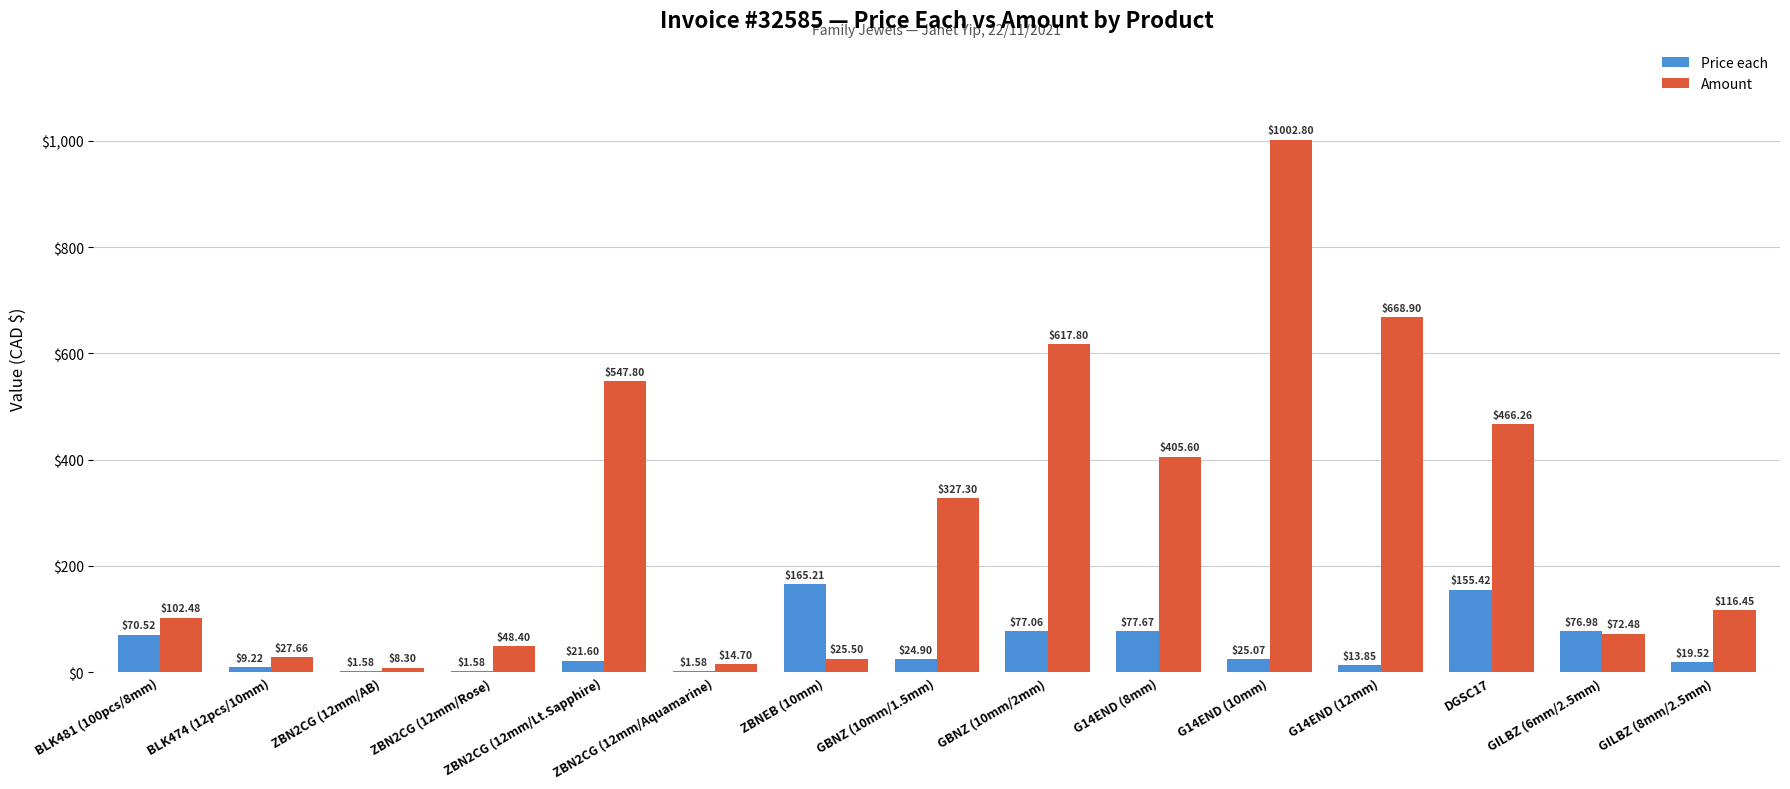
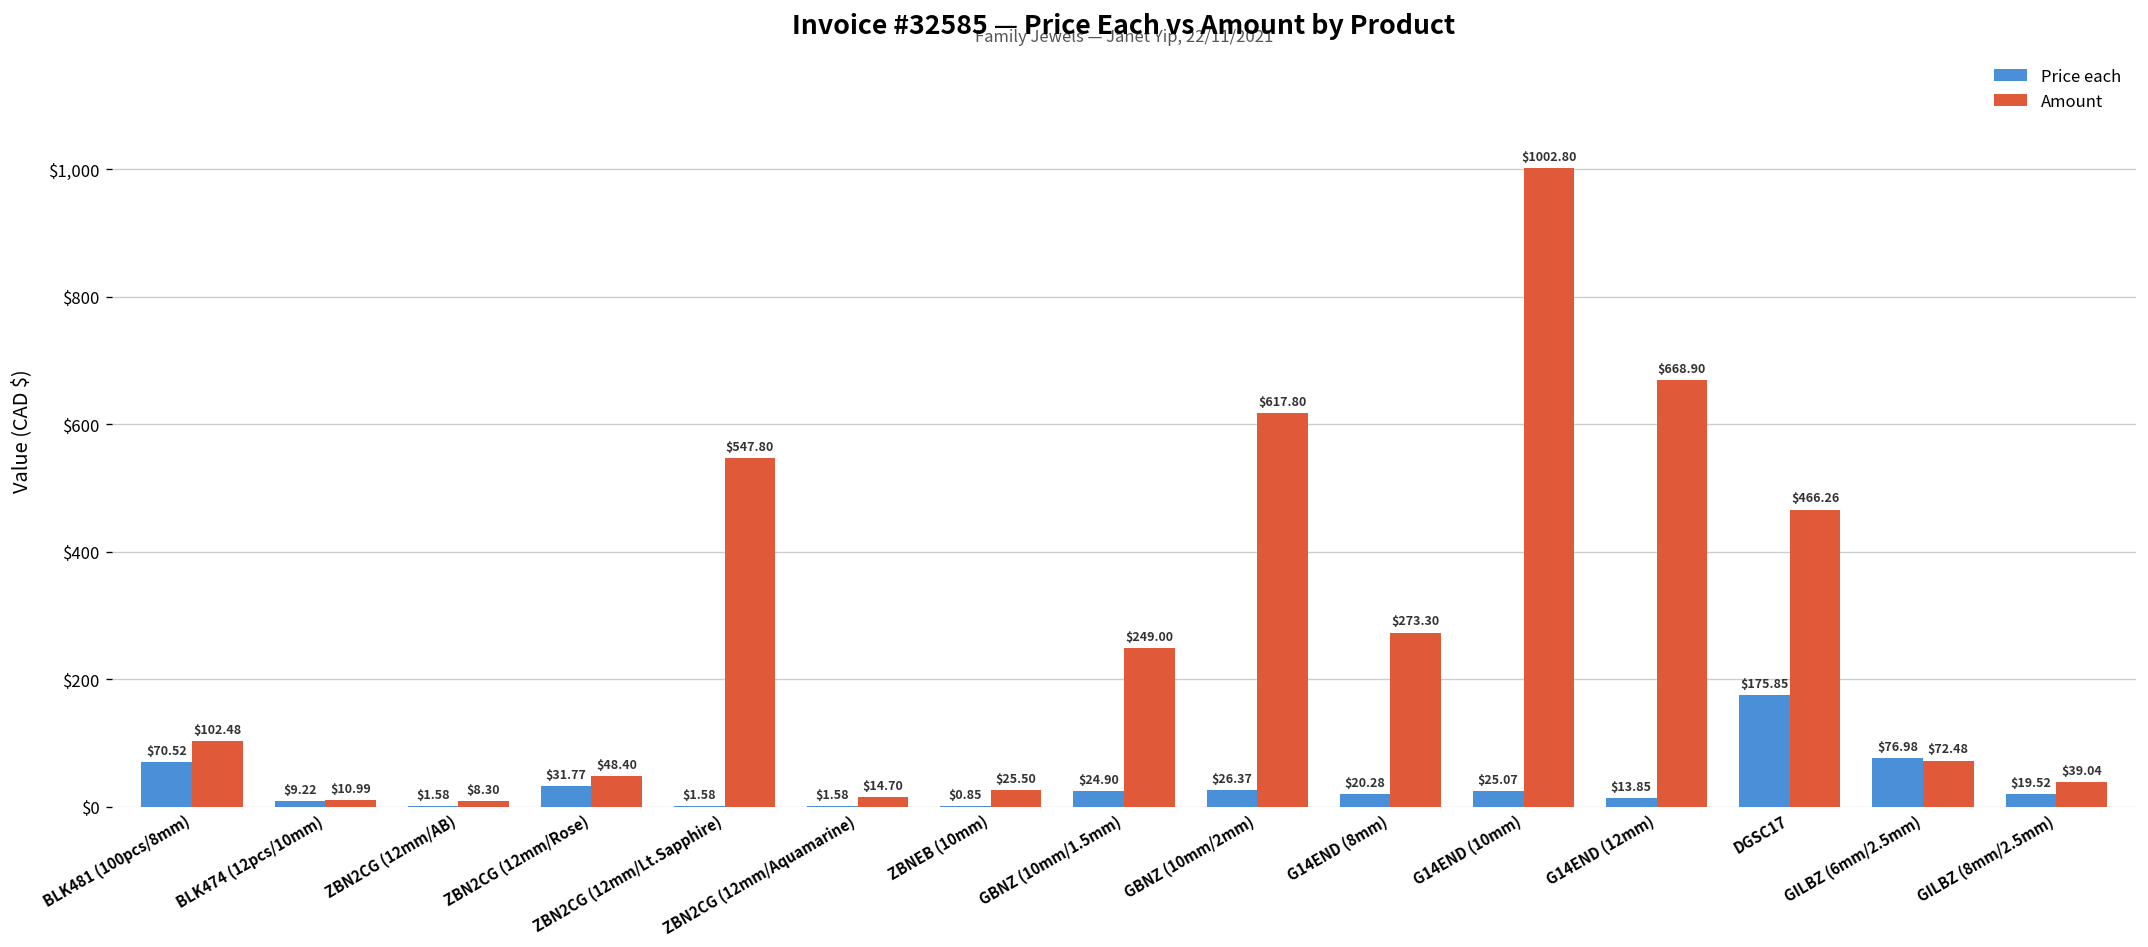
  {
    "Price each": {
      "BLK481 (100pcs/8mm)": "$70.52",
      "BLK474 (12pcs/10mm)": "$9.22",
      "ZBN2CG (12mm/AB)": "$1.58",
-     "ZBN2CG (12mm/Rose)": "$1.58",
-     "ZBN2CG (12mm/Lt.Sapphire)": "$21.60",
+     "ZBN2CG (12mm/Rose)": "$31.77",
+     "ZBN2CG (12mm/Lt.Sapphire)": "$1.58",
      "ZBN2CG (12mm/Aquamarine)": "$1.58",
-     "ZBNEB (10mm)": "$165.21",
+     "ZBNEB (10mm)": "$0.85",
      "GBNZ (10mm/1.5mm)": "$24.90",
-     "GBNZ (10mm/2mm)": "$77.06",
-     "G14END (8mm)": "$77.67",
+     "GBNZ (10mm/2mm)": "$26.37",
+     "G14END (8mm)": "$20.28",
      "G14END (10mm)": "$25.07",
      "G14END (12mm)": "$13.85",
-     "DGSC17": "$155.42",
+     "DGSC17": "$175.85",
      "GILBZ (6mm/2.5mm)": "$76.98",
      "GILBZ (8mm/2.5mm)": "$19.52"
    },
    "Amount": {
      "BLK481 (100pcs/8mm)": "$102.48",
-     "BLK474 (12pcs/10mm)": "$27.66",
+     "BLK474 (12pcs/10mm)": "$10.99",
      "ZBN2CG (12mm/AB)": "$8.30",
      "ZBN2CG (12mm/Rose)": "$48.40",
      "ZBN2CG (12mm/Lt.Sapphire)": "$547.80",
      "ZBN2CG (12mm/Aquamarine)": "$14.70",
      "ZBNEB (10mm)": "$25.50",
-     "GBNZ (10mm/1.5mm)": "$327.30",
+     "GBNZ (10mm/1.5mm)": "$249.00",
      "GBNZ (10mm/2mm)": "$617.80",
-     "G14END (8mm)": "$405.60",
+     "G14END (8mm)": "$273.30",
      "G14END (10mm)": "$1002.80",
      "G14END (12mm)": "$668.90",
      "DGSC17": "$466.26",
      "GILBZ (6mm/2.5mm)": "$72.48",
-     "GILBZ (8mm/2.5mm)": "$116.45"
+     "GILBZ (8mm/2.5mm)": "$39.04"
    }
  }
